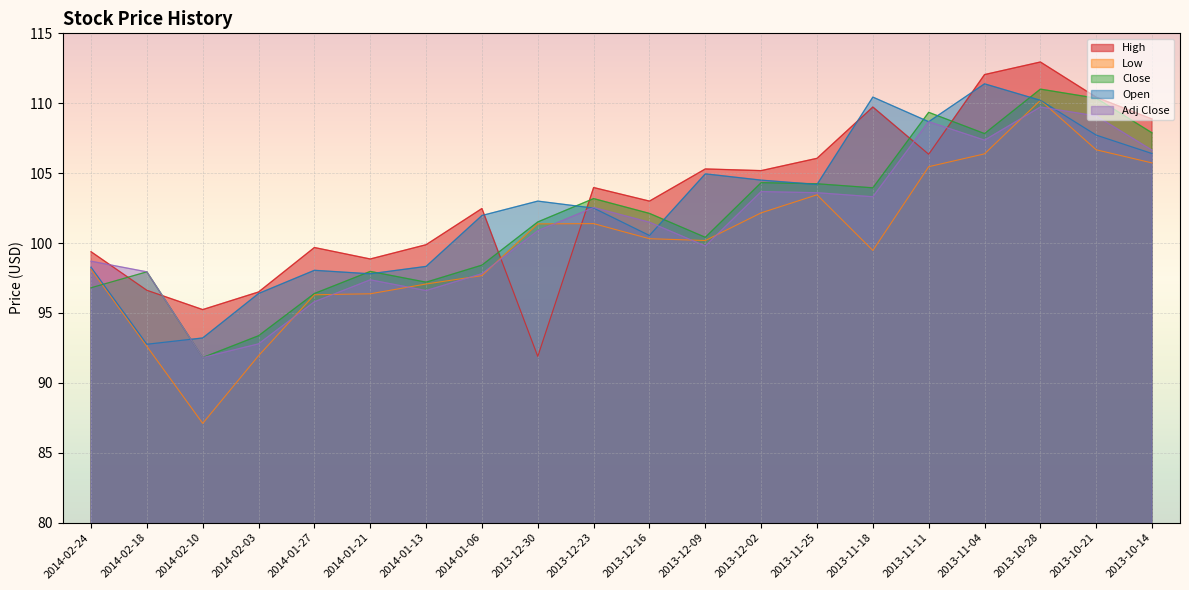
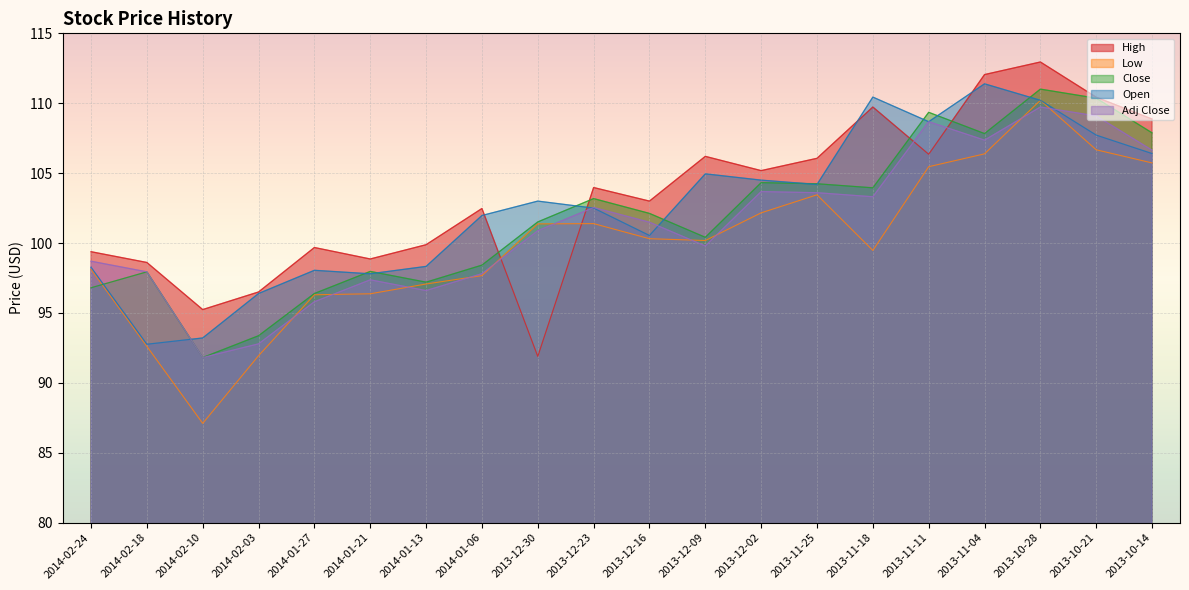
  {
    "High": {
      "2014-02-24": 99.4,
-     "2014-02-18": 96.6,
+     "2014-02-18": 98.6,
      "2014-02-10": 95.2,
      "2014-01-27": 99.7,
      "2014-01-21": 98.9,
      "2014-01-13": 99.9,
      "2014-01-06": 102.5,
      "2013-12-30": 91.9,
      "2013-12-23": 104.0,
      "2013-12-16": 103.0,
-     "2013-12-09": 105.3,
+     "2013-12-09": 106.2,
      "2013-12-02": 105.2,
      "2013-11-25": 106.1,
      "2013-11-18": 109.7,
      "2013-11-11": 106.4,
      "2013-11-04": 112.1,
      "2013-10-28": 113.0
    },
    "Low": {
      "2014-02-10": 87.1,
      "2014-02-03": 91.9,
      "2014-01-21": 96.4,
      "2013-12-23": 101.4,
      "2013-12-16": 100.3,
      "2013-12-09": 100.2,
      "2013-12-02": 102.2,
      "2013-11-18": 99.5,
      "2013-11-11": 105.5,
      "2013-11-04": 106.4,
      "2013-10-21": 106.7,
      "2013-10-14": 105.7
    },
    "Close": {
      "2014-02-24": 96.8,
      "2014-02-03": 93.4,
      "2014-01-06": 98.4,
      "2013-12-23": 103.2,
      "2013-12-16": 102.1,
      "2013-12-09": 100.4,
      "2013-11-18": 104.0,
      "2013-11-11": 109.4,
      "2013-11-04": 107.8,
      "2013-10-28": 111.0,
      "2013-10-14": 107.9
    },
    "Open": {
      "2014-02-10": 93.2,
      "2014-01-27": 98.1,
      "2014-01-13": 98.3,
      "2014-01-06": 102.0,
      "2013-12-30": 103.0,
      "2013-12-16": 100.5,
      "2013-12-09": 105.0,
      "2013-11-18": 110.4,
      "2013-11-04": 111.4,
      "2013-10-21": 107.7,
      "2013-10-14": 106.4
    },
    "Adj Close": {
      "2014-02-24": 98.7,
      "2014-02-03": 92.8,
      "2014-01-27": 95.8,
      "2014-01-21": 97.4,
      "2014-01-13": 96.6,
      "2013-12-30": 100.9,
      "2013-12-16": 101.5,
      "2013-12-09": 99.8,
      "2013-12-02": 103.7,
      "2013-11-18": 103.3,
      "2013-11-04": 107.4,
      "2013-10-28": 109.7,
      "2013-10-14": 106.6
    }
  }
